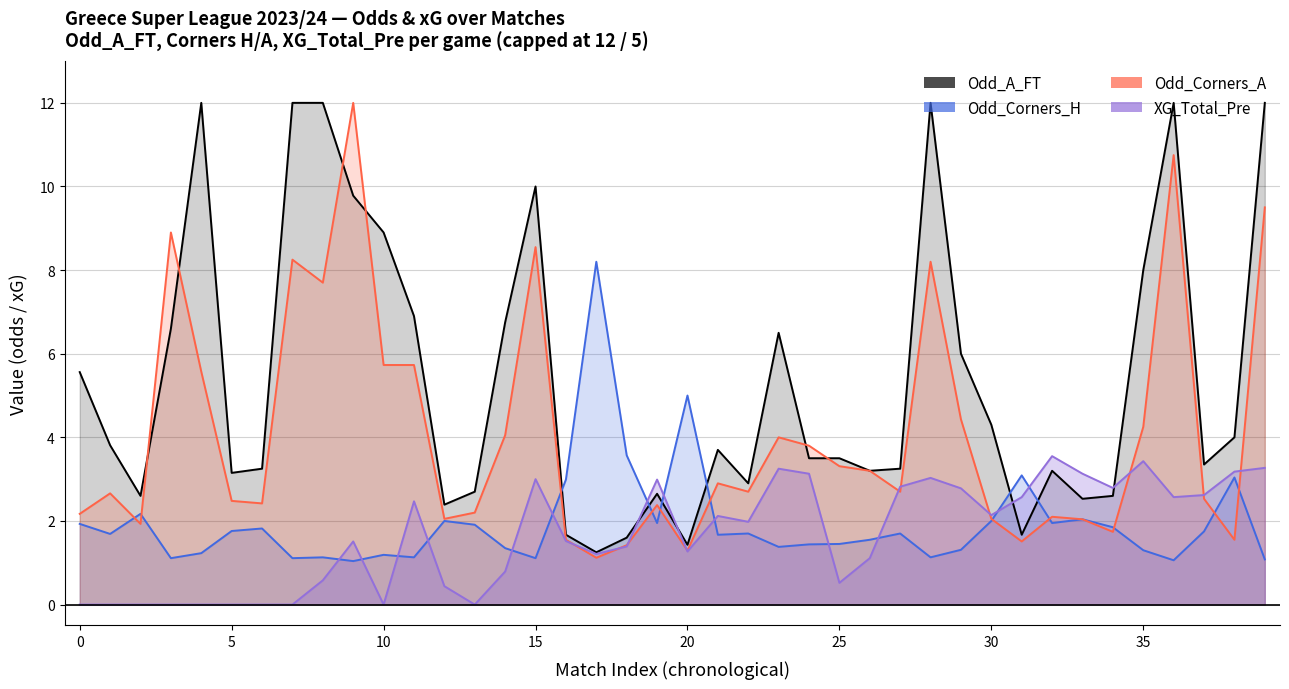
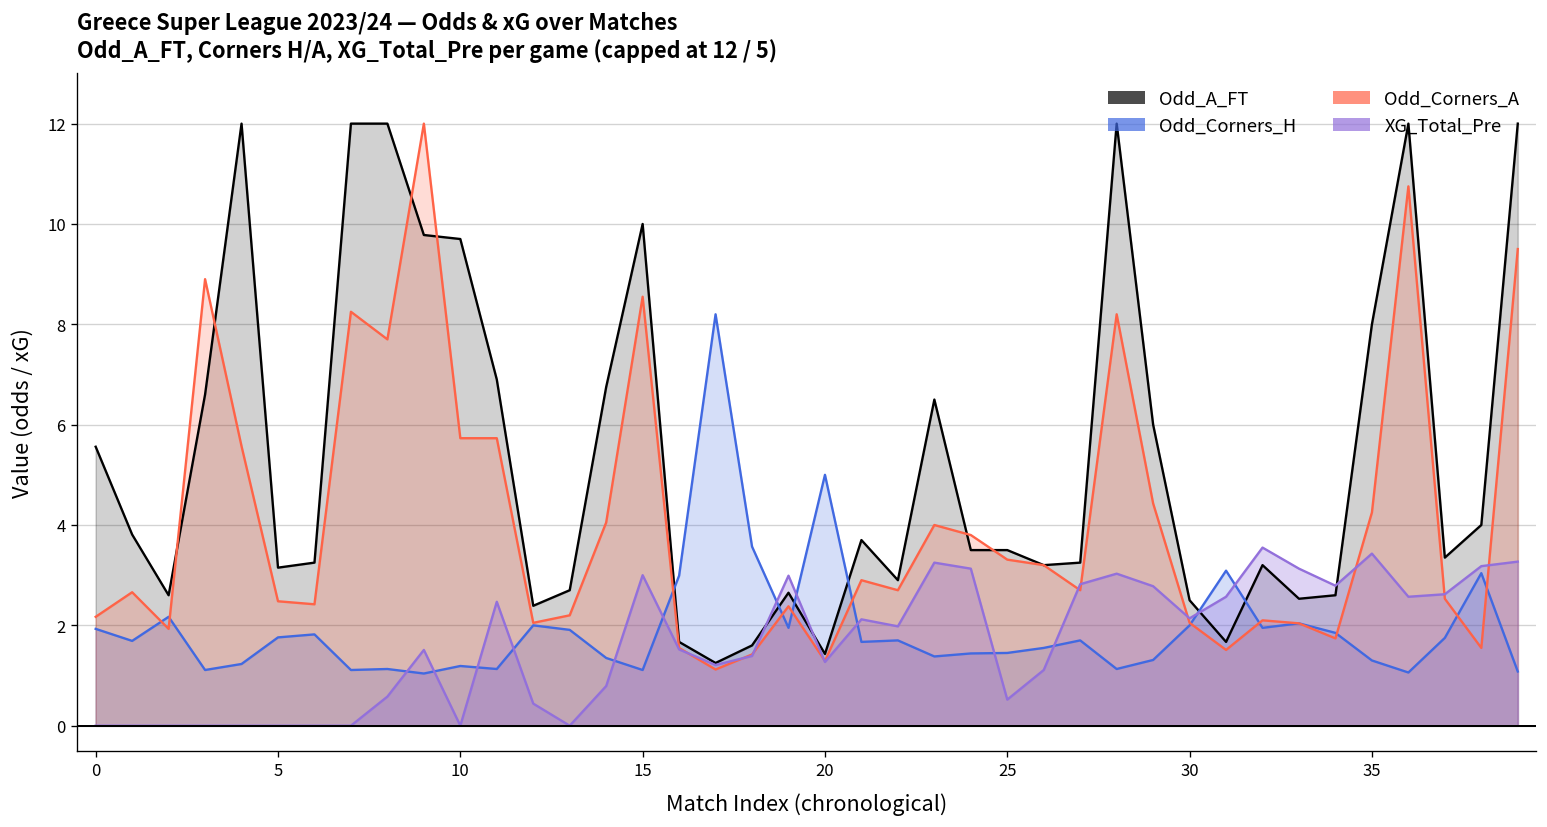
  {
    "Odd_A_FT": {
      "0": 5.6,
      "5": 3.2,
-     "10": 8.9,
+     "10": 9.7,
      "15": 10.0,
      "20": 1.4,
      "25": 3.5,
-     "30": 4.3,
+     "30": 2.5,
      "35": 8.0
    },
    "Odd_Corners_H": {
      "0": 1.9,
      "5": 1.8,
      "10": 1.2,
      "15": 1.1,
      "20": 5.0,
      "25": 1.5,
      "35": 1.3
    },
    "Odd_Corners_A": {
      "0": 2.2,
      "5": 2.5,
      "10": 5.7,
      "15": 8.6,
      "25": 3.3,
      "35": 4.3
    },
    "XG_Total_Pre": {
      "0": 0.0,
      "5": 0.0,
      "10": 0.0,
      "15": 3.0,
      "25": 0.5,
      "30": 2.1,
      "35": 3.4
    }
  }
